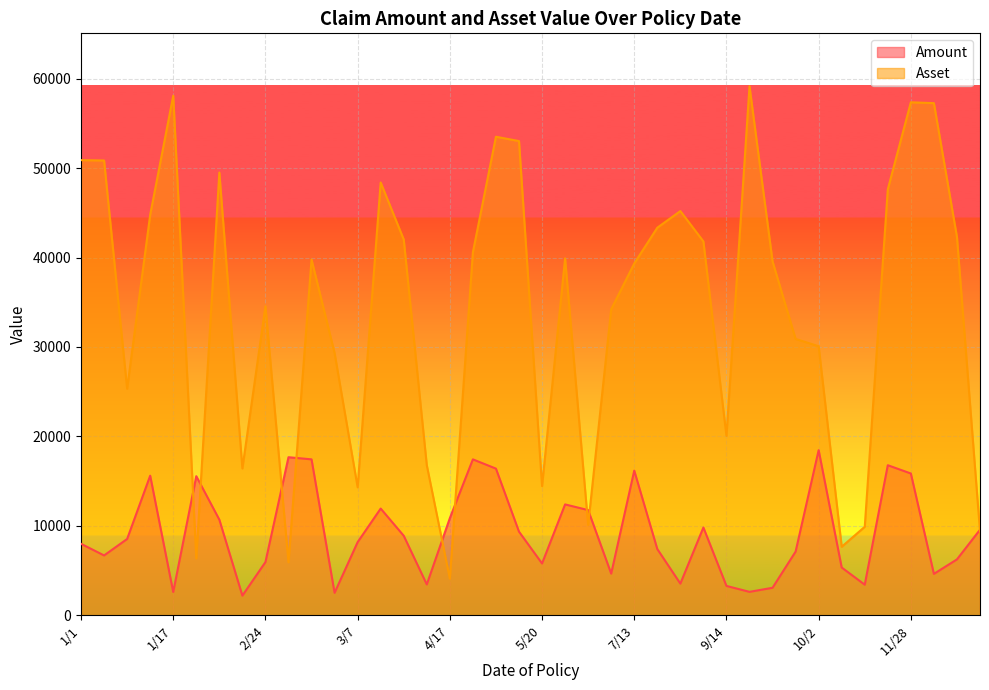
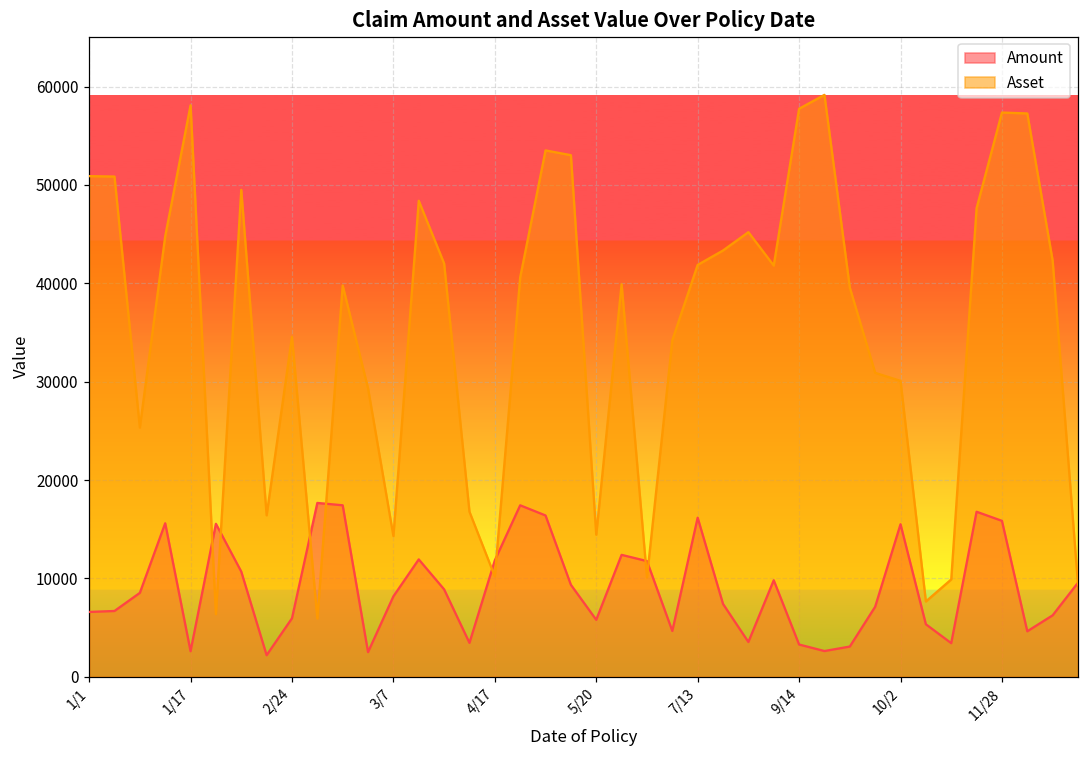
  {
    "Amount": {
-     "1/1": 8000,
+     "1/1": 7000,
      "1/17": 3000,
      "2/24": 6000,
-     "4/17": 11000,
+     "4/17": 12000,
      "5/20": 6000,
      "7/13": 16000,
      "9/14": 3000,
-     "10/2": 18000,
+     "10/2": 16000,
      "11/28": 16000
    },
    "Asset": {
      "1/1": 51000,
      "1/17": 58000,
      "2/24": 35000,
-     "4/17": 4000,
+     "4/17": 10000,
      "5/20": 14000,
-     "7/13": 39000,
-     "9/14": 20000,
+     "7/13": 42000,
+     "9/14": 58000,
      "10/2": 30000,
      "11/28": 57000
    }
  }
